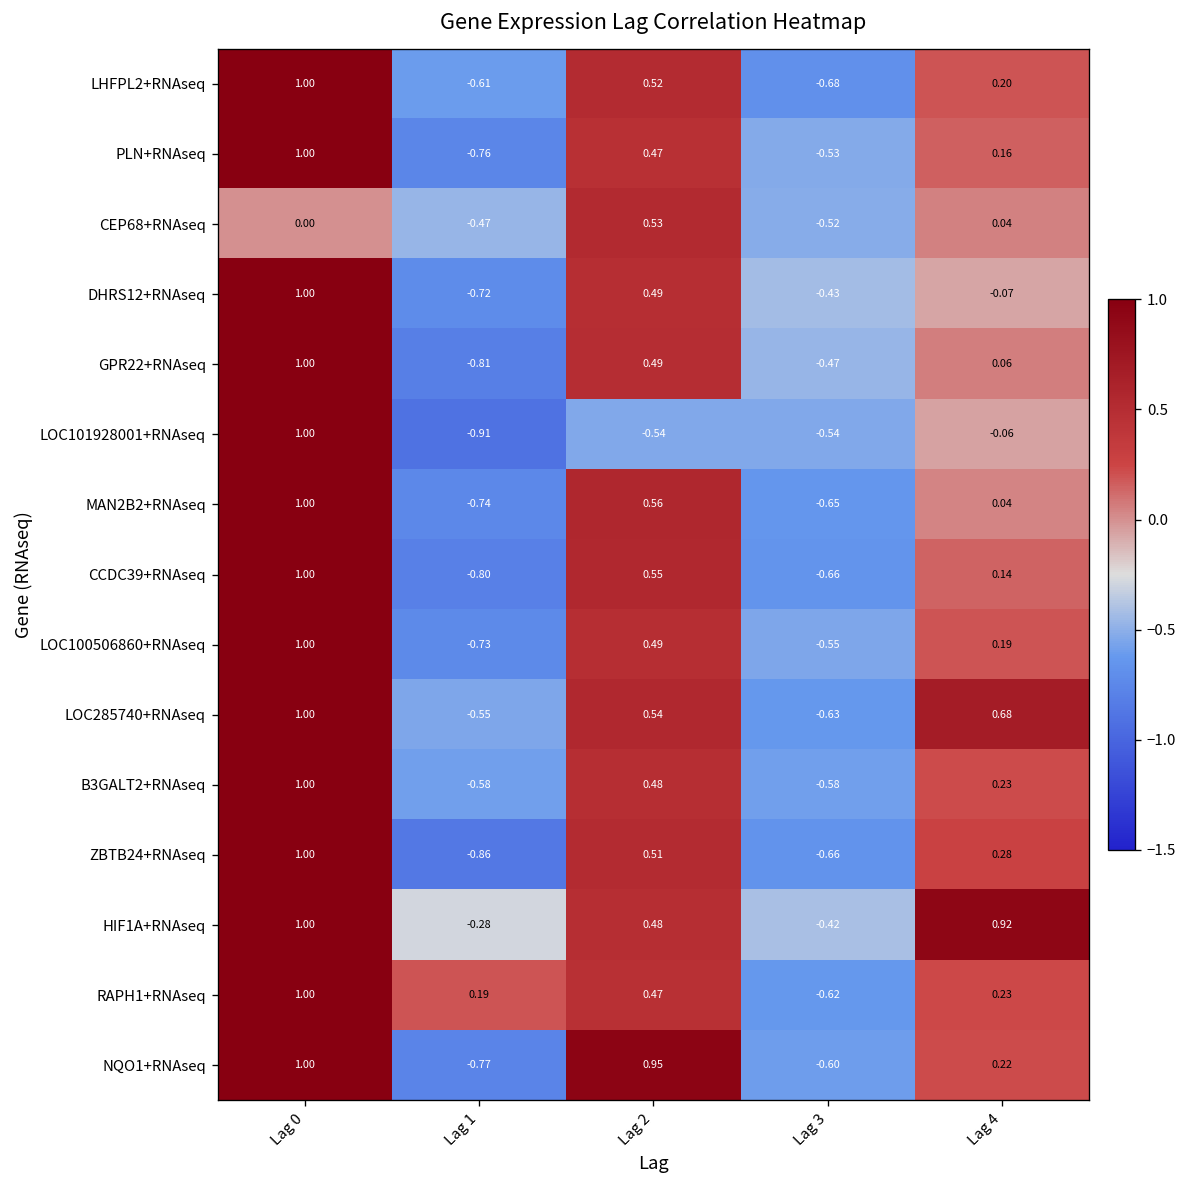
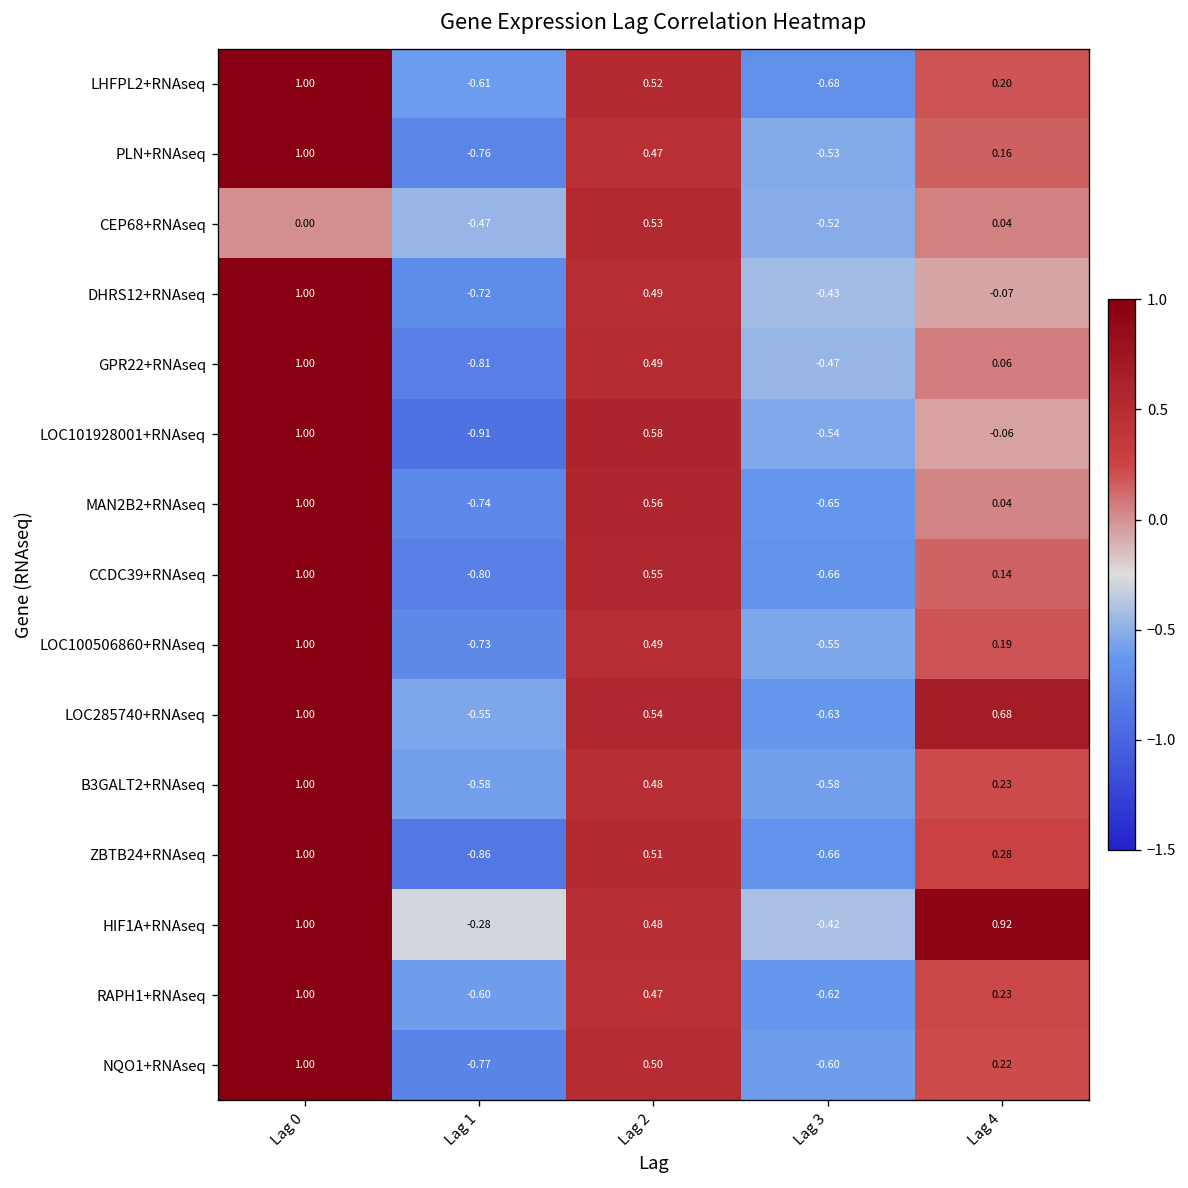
  {
    "LHFPL2+RNAseq": {
      "Lag 0": 1.00,
      "Lag 1": -0.61,
      "Lag 2": 0.52,
      "Lag 3": -0.68,
      "Lag 4": 0.20
    },
    "PLN+RNAseq": {
      "Lag 0": 1.00,
      "Lag 1": -0.76,
      "Lag 2": 0.47,
      "Lag 3": -0.53,
      "Lag 4": 0.16
    },
    "CEP68+RNAseq": {
      "Lag 0": 0.00,
      "Lag 1": -0.47,
      "Lag 2": 0.53,
      "Lag 3": -0.52,
      "Lag 4": 0.04
    },
    "DHRS12+RNAseq": {
      "Lag 0": 1.00,
      "Lag 1": -0.72,
      "Lag 2": 0.49,
      "Lag 3": -0.43,
      "Lag 4": -0.07
    },
    "GPR22+RNAseq": {
      "Lag 0": 1.00,
      "Lag 1": -0.81,
      "Lag 2": 0.49,
      "Lag 3": -0.47,
      "Lag 4": 0.06
    },
    "LOC101928001+RNAseq": {
      "Lag 0": 1.00,
      "Lag 1": -0.91,
-     "Lag 2": -0.54,
+     "Lag 2": 0.58,
      "Lag 3": -0.54,
      "Lag 4": -0.06
    },
    "MAN2B2+RNAseq": {
      "Lag 0": 1.00,
      "Lag 1": -0.74,
      "Lag 2": 0.56,
      "Lag 3": -0.65,
      "Lag 4": 0.04
    },
    "CCDC39+RNAseq": {
      "Lag 0": 1.00,
      "Lag 1": -0.80,
      "Lag 2": 0.55,
      "Lag 3": -0.66,
      "Lag 4": 0.14
    },
    "LOC100506860+RNAseq": {
      "Lag 0": 1.00,
      "Lag 1": -0.73,
      "Lag 2": 0.49,
      "Lag 3": -0.55,
      "Lag 4": 0.19
    },
    "LOC285740+RNAseq": {
      "Lag 0": 1.00,
      "Lag 1": -0.55,
      "Lag 2": 0.54,
      "Lag 3": -0.63,
      "Lag 4": 0.68
    },
    "B3GALT2+RNAseq": {
      "Lag 0": 1.00,
      "Lag 1": -0.58,
      "Lag 2": 0.48,
      "Lag 3": -0.58,
      "Lag 4": 0.23
    },
    "ZBTB24+RNAseq": {
      "Lag 0": 1.00,
      "Lag 1": -0.86,
      "Lag 2": 0.51,
      "Lag 3": -0.66,
      "Lag 4": 0.28
    },
    "HIF1A+RNAseq": {
      "Lag 0": 1.00,
      "Lag 1": -0.28,
      "Lag 2": 0.48,
      "Lag 3": -0.42,
      "Lag 4": 0.92
    },
    "RAPH1+RNAseq": {
      "Lag 0": 1.00,
-     "Lag 1": 0.19,
+     "Lag 1": -0.60,
      "Lag 2": 0.47,
      "Lag 3": -0.62,
      "Lag 4": 0.23
    },
    "NQO1+RNAseq": {
      "Lag 0": 1.00,
      "Lag 1": -0.77,
-     "Lag 2": 0.95,
+     "Lag 2": 0.50,
      "Lag 3": -0.60,
      "Lag 4": 0.22
    }
  }
